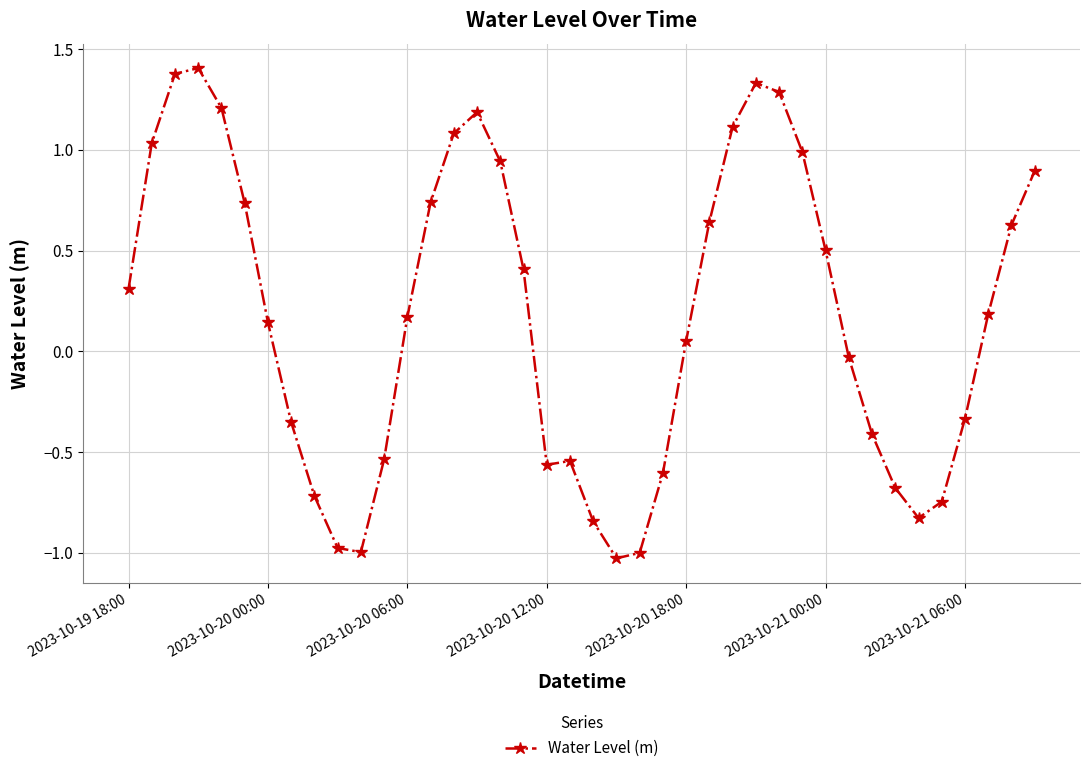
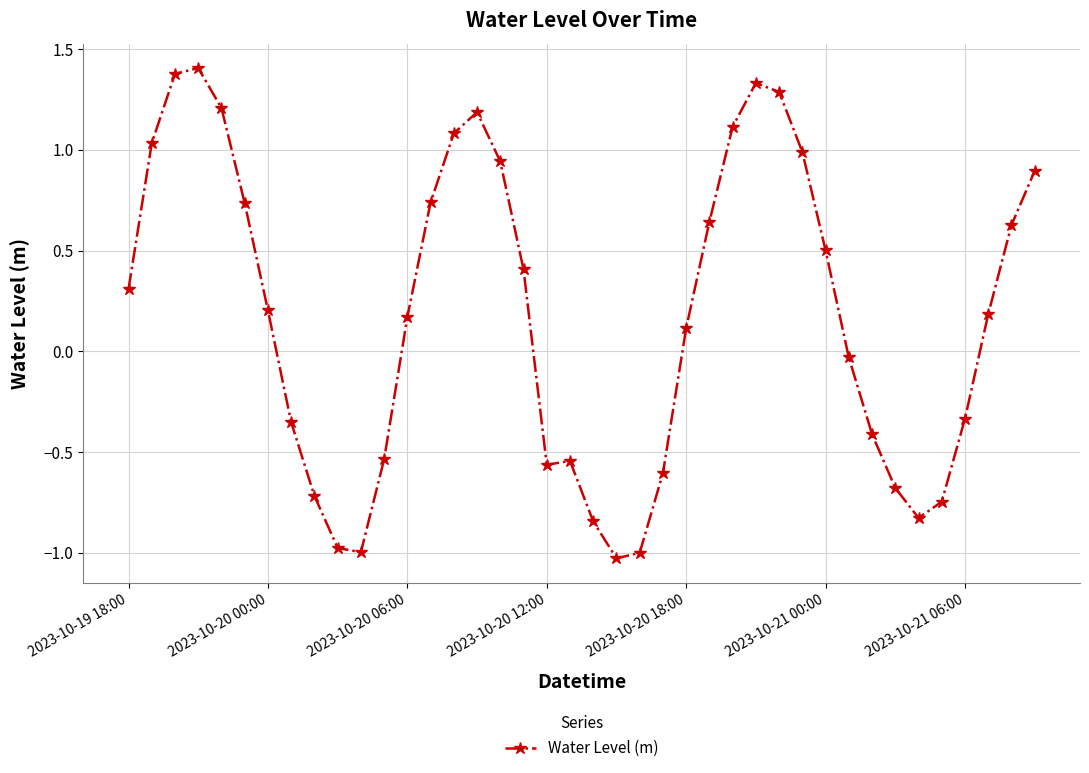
  {
    "2023-10-19 18:00": 0.31,
-   "2023-10-20 00:00": 0.14,
+   "2023-10-20 00:00": 0.20,
    "2023-10-20 06:00": 0.17,
    "2023-10-20 12:00": -0.56,
-   "2023-10-20 18:00": 0.05,
+   "2023-10-20 18:00": 0.11,
    "2023-10-21 00:00": 0.50,
    "2023-10-21 06:00": -0.34
  }
